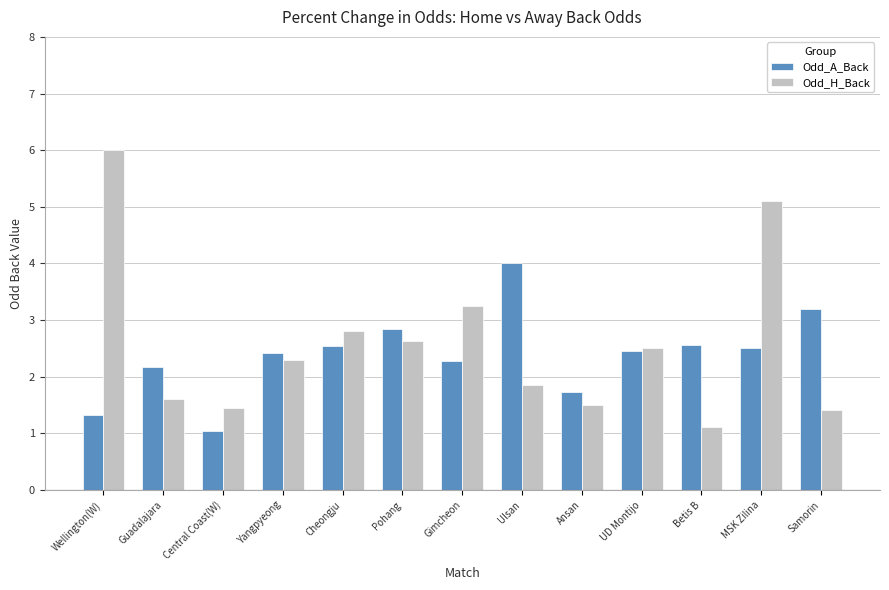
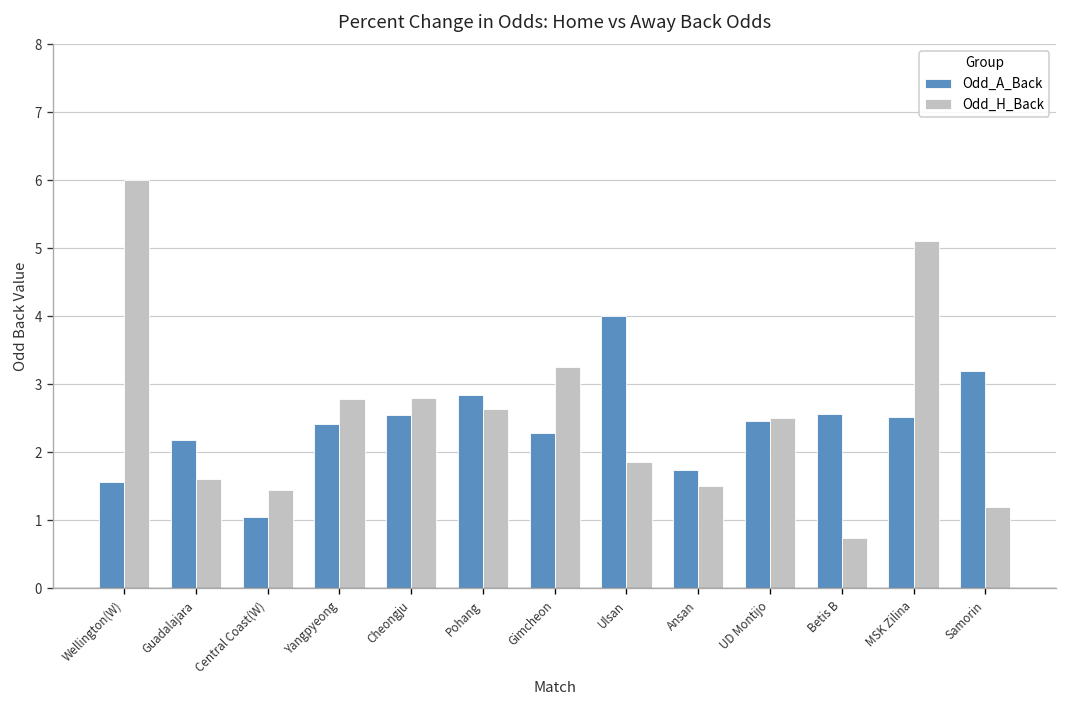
  {
    "Odd_A_Back": {
-     "Wellington(W)": 1.3,
+     "Wellington(W)": 1.6,
      "Guadalajara": 2.2,
      "Central Coast(W)": 1.0,
      "Yangpyeong": 2.4,
      "Cheongju": 2.5,
      "Pohang": 2.8,
      "Gimcheon": 2.3,
      "Ulsan": 4.0,
      "Ansan": 1.7,
      "UD Montijo": 2.5,
      "Betis B": 2.6,
      "MSK Zilina": 2.5,
      "Samorin": 3.2
    },
    "Odd_H_Back": {
      "Wellington(W)": 6.0,
      "Guadalajara": 1.6,
      "Central Coast(W)": 1.5,
-     "Yangpyeong": 2.3,
+     "Yangpyeong": 2.8,
      "Cheongju": 2.8,
      "Pohang": 2.6,
      "Gimcheon": 3.3,
      "Ulsan": 1.9,
      "Ansan": 1.5,
      "UD Montijo": 2.5,
-     "Betis B": 1.1,
+     "Betis B": 0.7,
      "MSK Zilina": 5.1,
-     "Samorin": 1.4
+     "Samorin": 1.2
    }
  }
